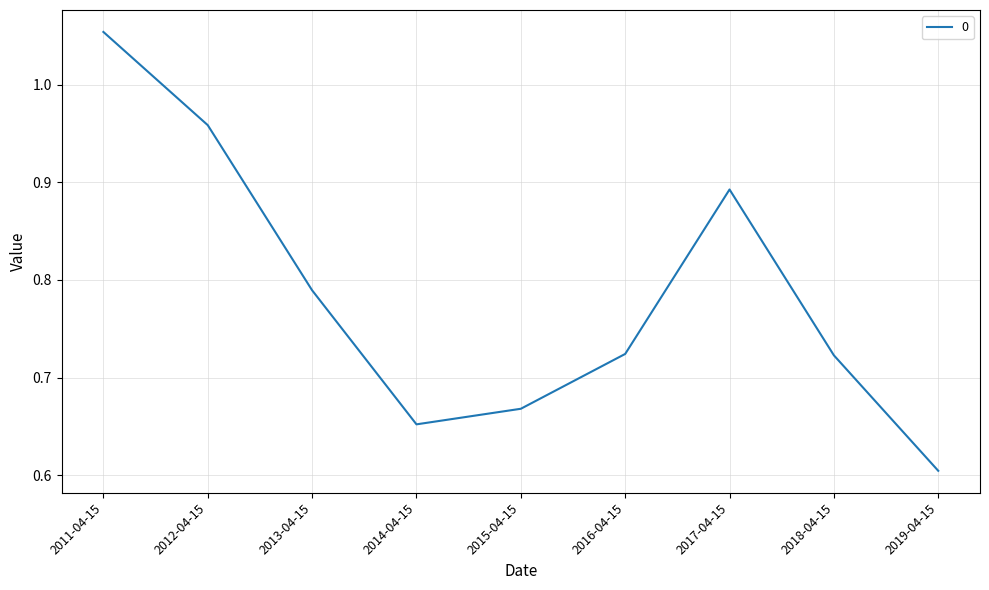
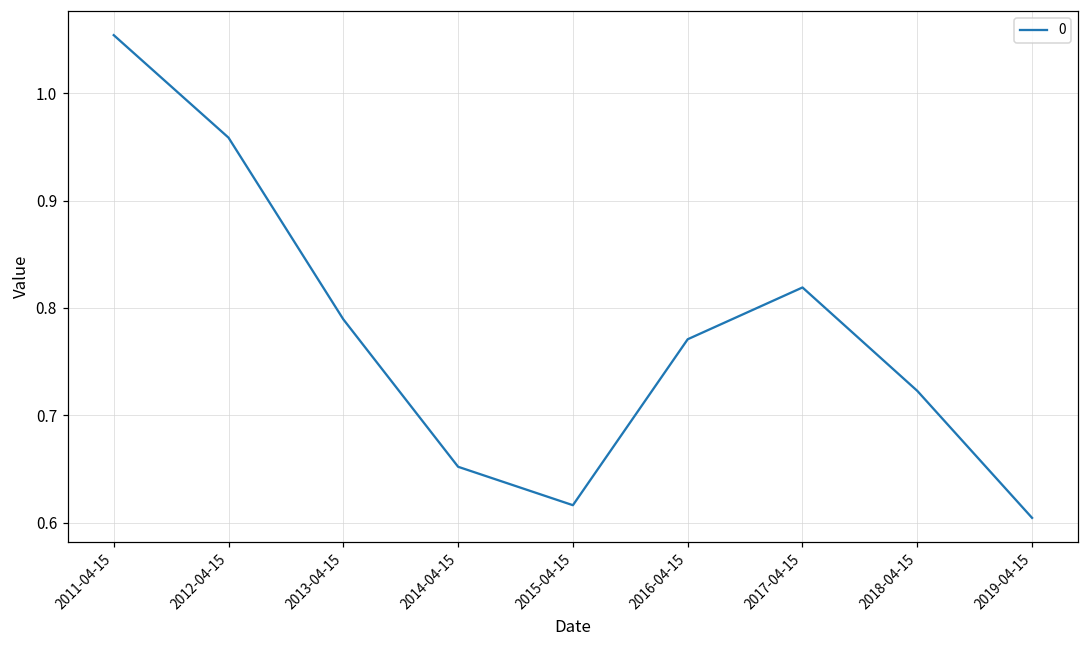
  {
    "2011-04-15": 1.05,
    "2012-04-15": 0.96,
    "2013-04-15": 0.79,
    "2014-04-15": 0.65,
-   "2015-04-15": 0.67,
-   "2016-04-15": 0.72,
-   "2017-04-15": 0.89,
+   "2015-04-15": 0.62,
+   "2016-04-15": 0.77,
+   "2017-04-15": 0.82,
    "2018-04-15": 0.72,
    "2019-04-15": 0.60
  }
